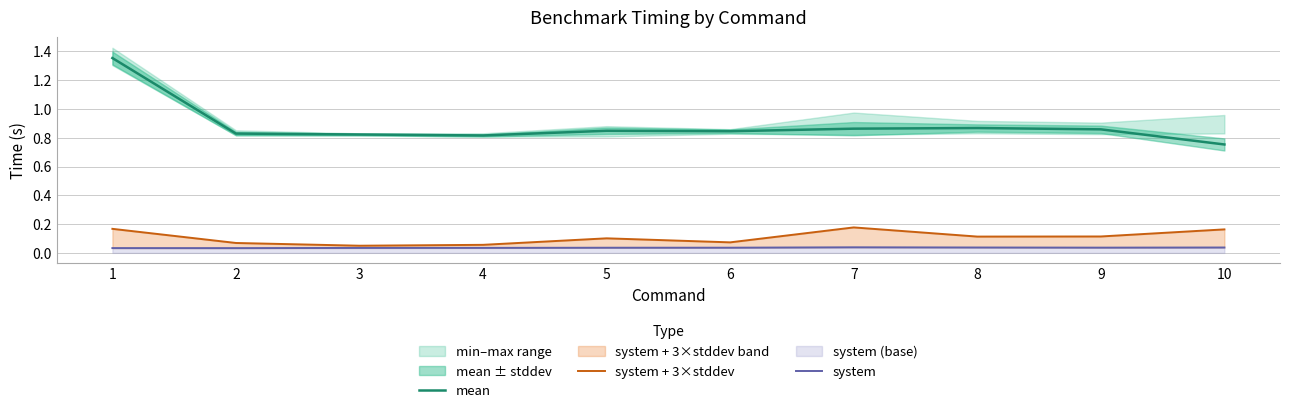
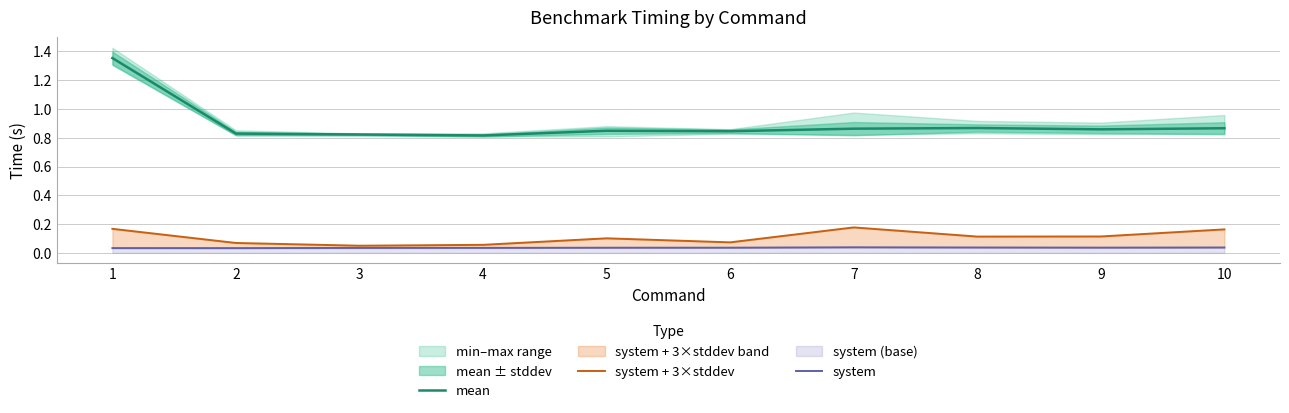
  {
    "mean": {
      "1": 1.35,
      "5": 0.85,
      "7": 0.86,
      "8": 0.87,
      "9": 0.86,
-     "10": 0.75
+     "10": 0.87
    },
    "system + 3×stddev band": {
      "1": 0.17,
      "2": 0.07,
      "4": 0.06,
      "5": 0.10,
      "6": 0.07,
      "7": 0.18,
      "8": 0.11,
      "9": 0.11,
      "10": 0.16
    }
  }
